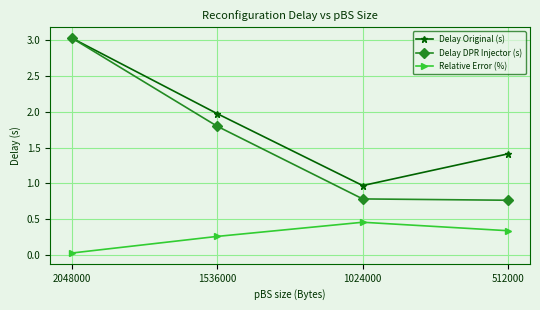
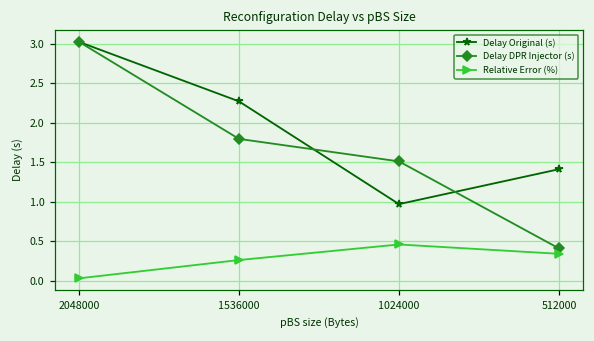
  {
    "Delay Original (s)": {
-     "1536000": 2.0,
+     "1536000": 2.3,
      "1024000": 1.0,
      "512000": 1.4
    },
    "Delay DPR Injector (s)": {
      "1536000": 1.8,
-     "1024000": 0.8,
-     "512000": 0.8
+     "1024000": 1.5,
+     "512000": 0.4
    },
    "Relative Error (%)": {
      "2048000": 0.0,
      "1536000": 0.3,
      "1024000": 0.5,
      "512000": 0.3
    }
  }
